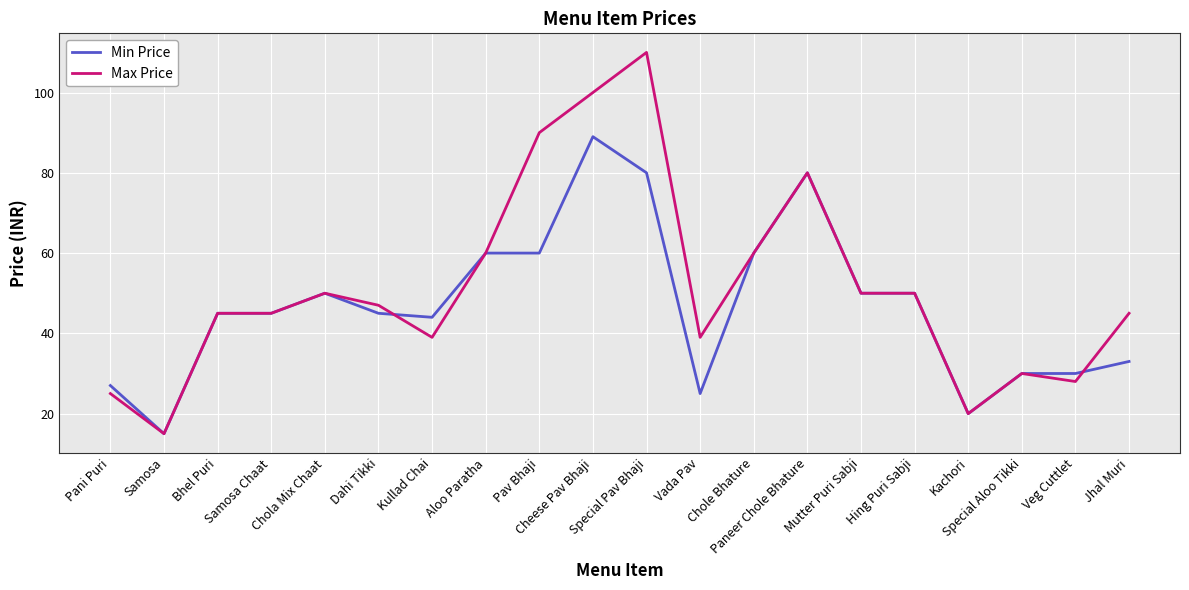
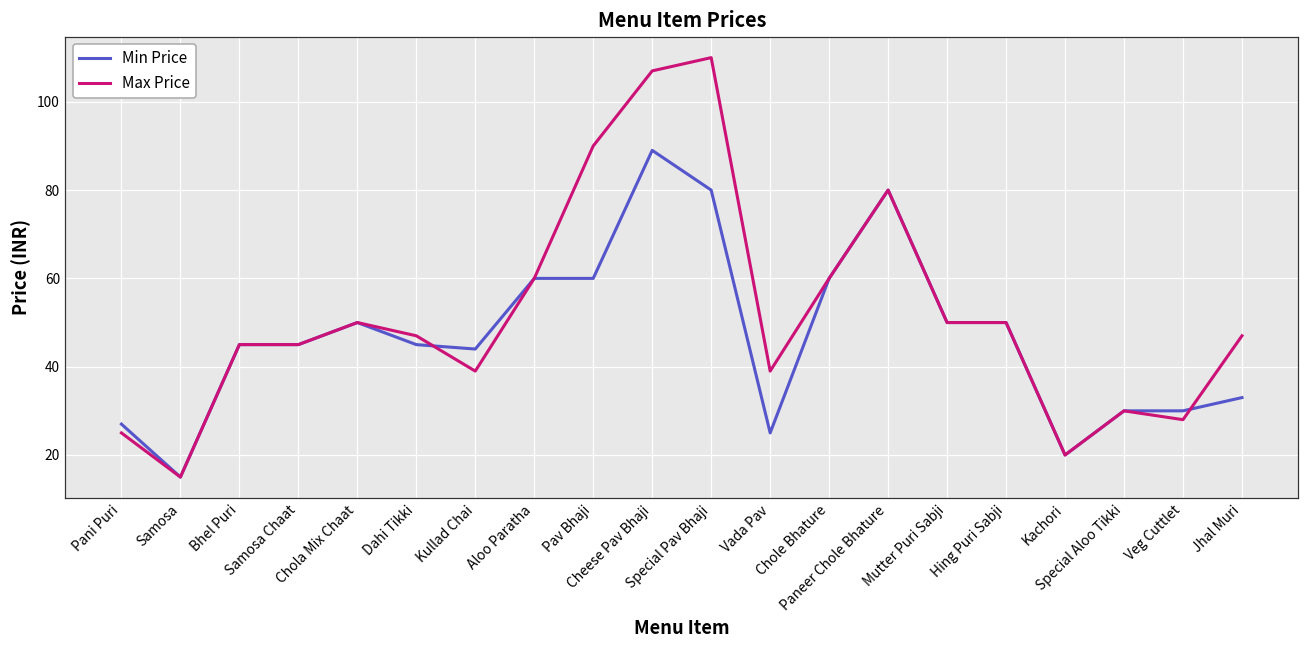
  {
    "Min Price": {
      "Pani Puri": 27,
      "Dahi Tikki": 45,
      "Kullad Chai": 44,
      "Pav Bhaji": 60,
      "Cheese Pav Bhaji": 89,
      "Special Pav Bhaji": 80,
      "Vada Pav": 25,
      "Veg Cuttlet": 30,
      "Jhal Muri": 33
    },
    "Max Price": {
      "Pani Puri": 25,
      "Dahi Tikki": 47,
      "Kullad Chai": 39,
      "Pav Bhaji": 90,
-     "Cheese Pav Bhaji": 100,
+     "Cheese Pav Bhaji": 107,
      "Special Pav Bhaji": 110,
      "Vada Pav": 39,
      "Veg Cuttlet": 28,
-     "Jhal Muri": 45
+     "Jhal Muri": 47
    }
  }
